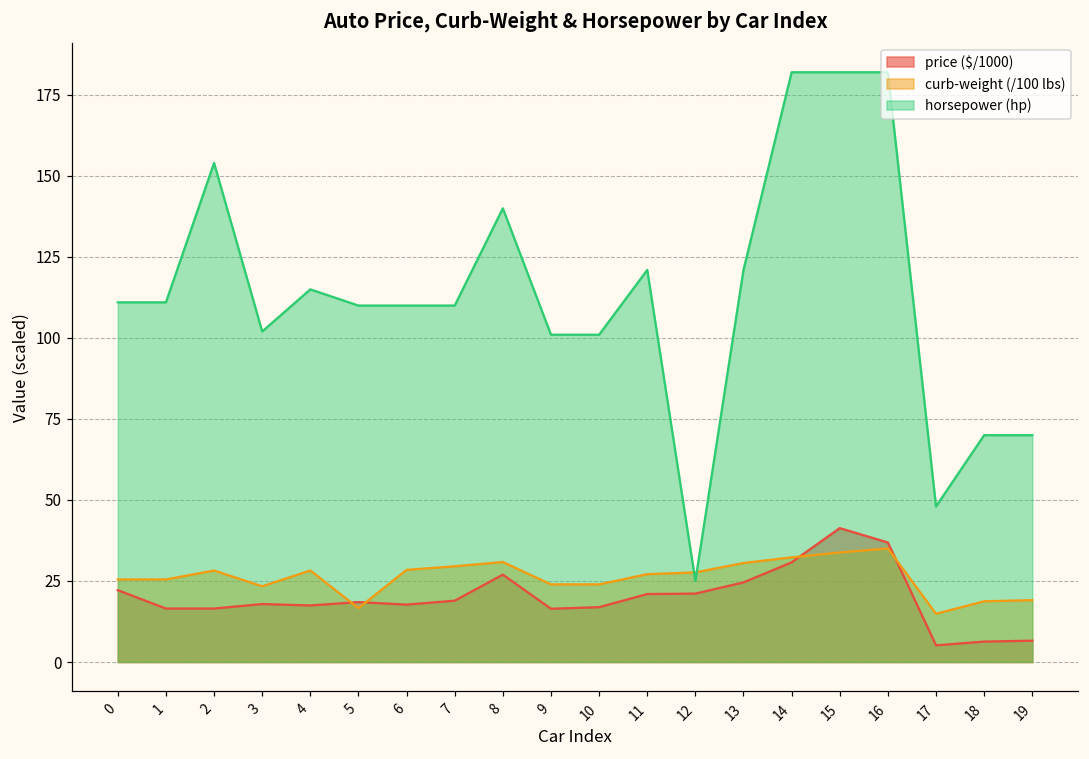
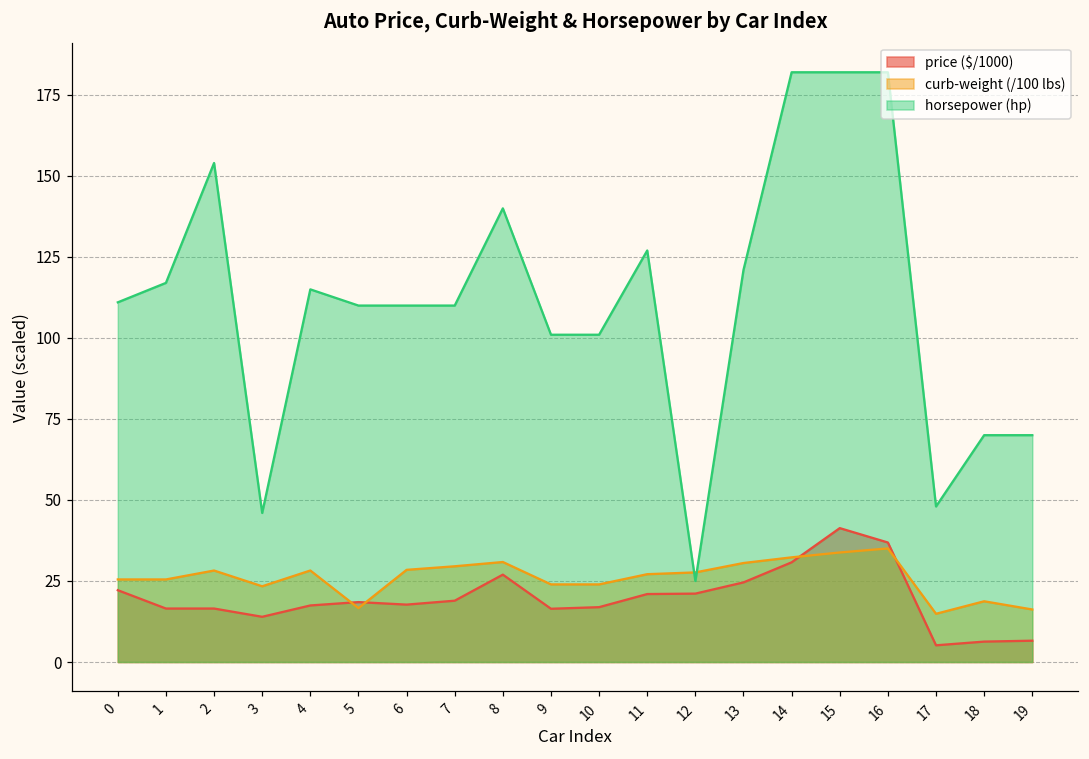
  {
    "price ($/1000)": {
      "0": 22,
      "1": 17,
      "2": 17,
-     "3": 18,
+     "3": 14,
      "4": 17,
      "5": 18,
      "6": 18,
      "7": 19,
      "8": 27,
      "9": 16,
      "10": 17,
      "11": 21,
      "12": 21,
      "13": 25,
      "14": 31,
      "15": 41,
      "16": 37,
      "17": 5,
      "18": 6,
      "19": 7
    },
    "curb-weight (/100 lbs)": {
      "0": 25,
      "1": 25,
      "2": 28,
      "3": 23,
      "4": 28,
      "5": 17,
      "6": 28,
      "7": 30,
      "8": 31,
      "9": 24,
      "10": 24,
      "11": 27,
      "12": 28,
      "13": 31,
      "14": 32,
      "15": 34,
      "16": 35,
      "17": 15,
      "18": 19,
-     "19": 19
+     "19": 16
    },
    "horsepower (hp)": {
      "0": 111,
-     "1": 111,
+     "1": 117,
      "2": 154,
-     "3": 102,
+     "3": 46,
      "4": 115,
      "5": 110,
      "6": 110,
      "7": 110,
      "8": 140,
      "9": 101,
      "10": 101,
-     "11": 121,
+     "11": 127,
      "12": 25,
      "13": 121,
      "14": 182,
      "15": 182,
      "17": 48,
      "18": 70,
      "19": 70
    }
  }
